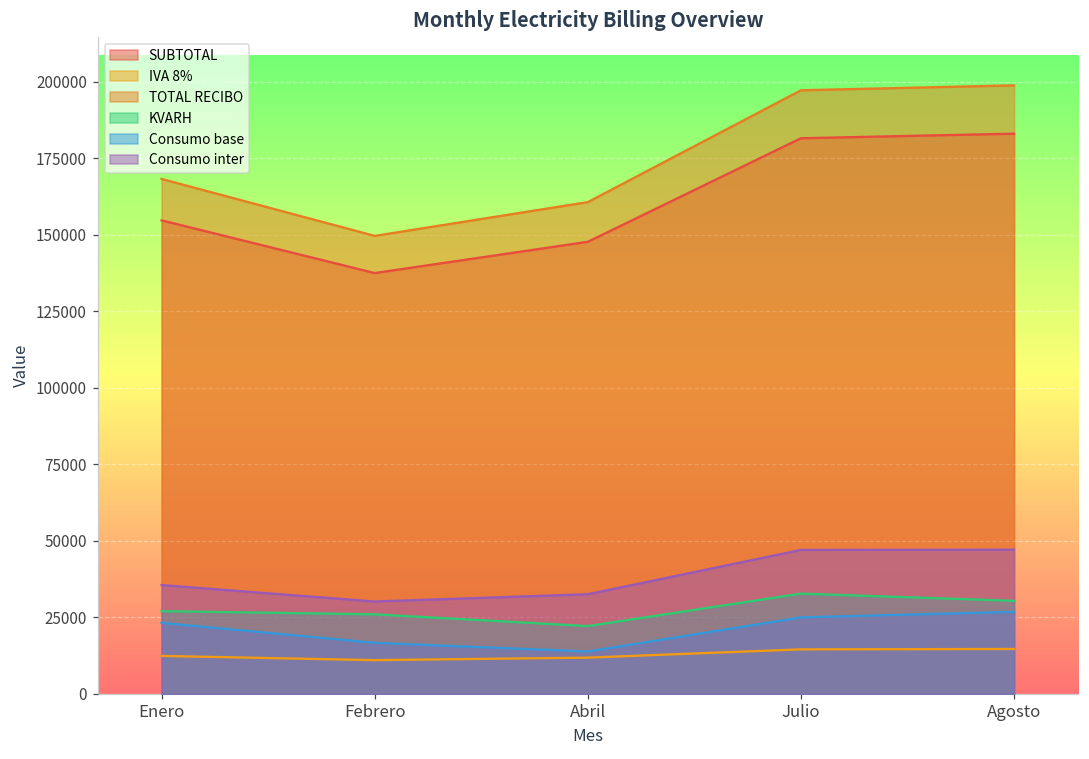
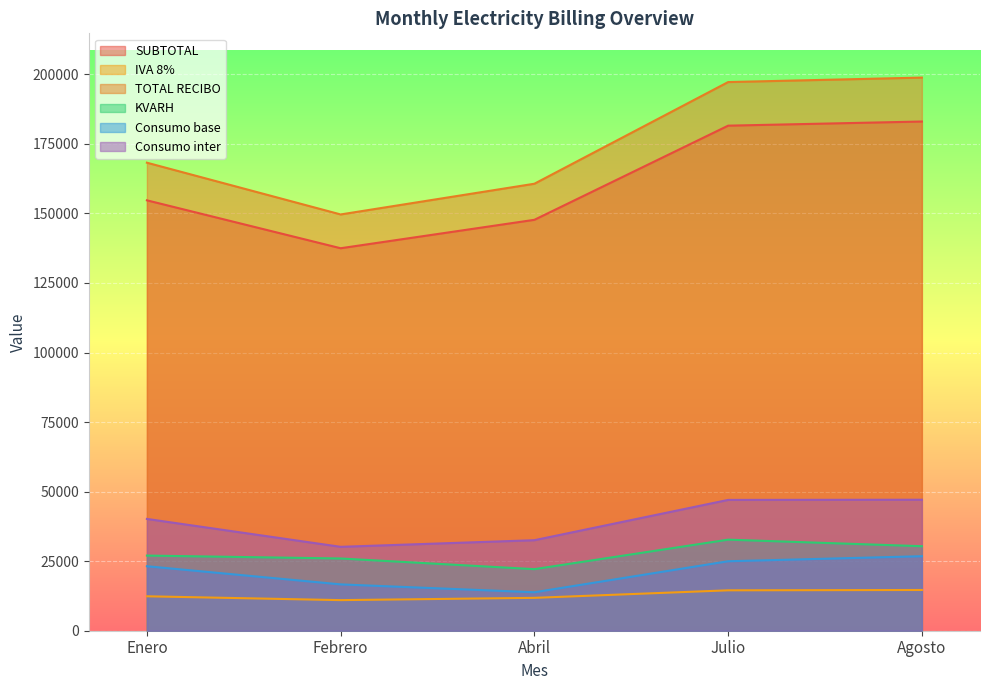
  {
    "KVARH": {
      "Enero": 27000,
      "Febrero": 26000,
      "Abril": 22000,
      "Julio": 33000,
      "Agosto": 30000
    },
    "Consumo base": {
      "Enero": 23000,
      "Febrero": 17000,
      "Abril": 14000,
      "Julio": 25000,
      "Agosto": 27000
    },
    "Consumo inter": {
-     "Enero": 36000,
+     "Enero": 40000,
      "Febrero": 30000,
      "Abril": 33000,
      "Julio": 47000,
      "Agosto": 47000
    }
  }
